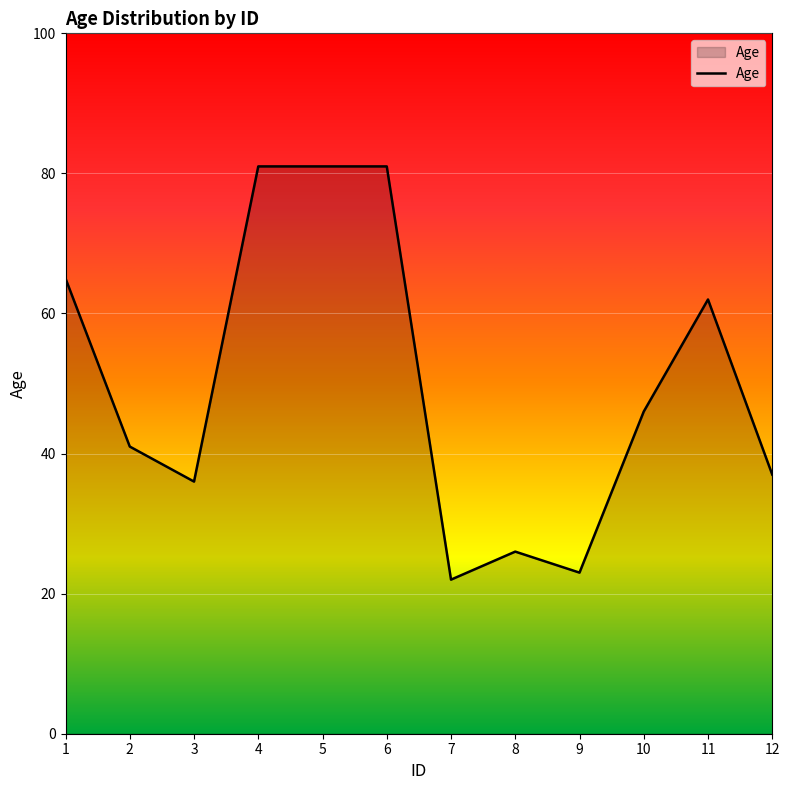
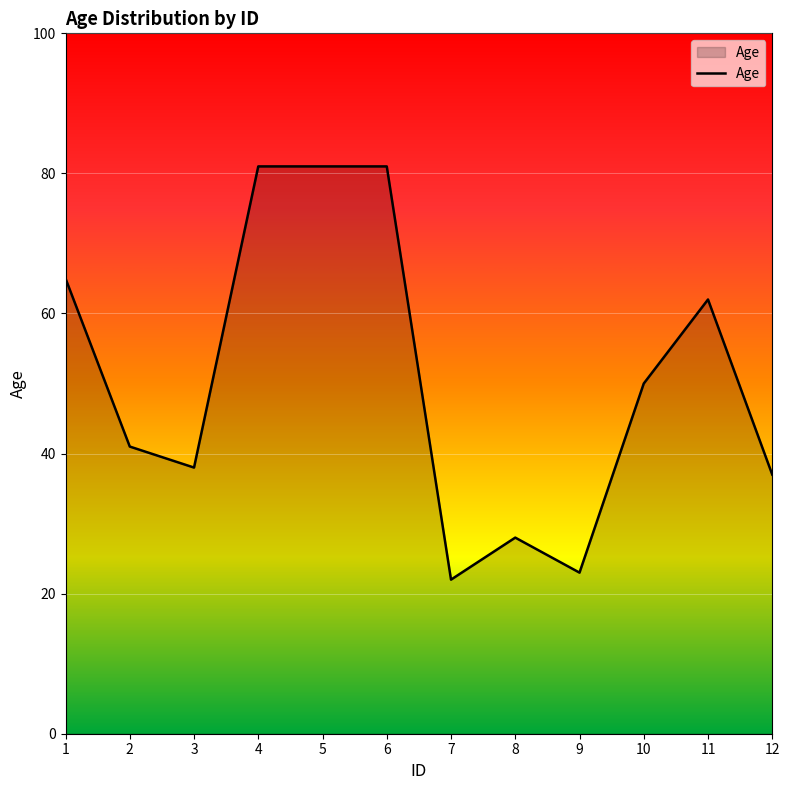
  {
    "1": 65,
    "2": 41,
-   "3": 36,
+   "3": 38,
    "4": 81,
    "5": 81,
    "6": 81,
    "7": 22,
-   "8": 26,
+   "8": 28,
    "9": 23,
-   "10": 46,
+   "10": 50,
    "11": 62,
    "12": 37
  }
